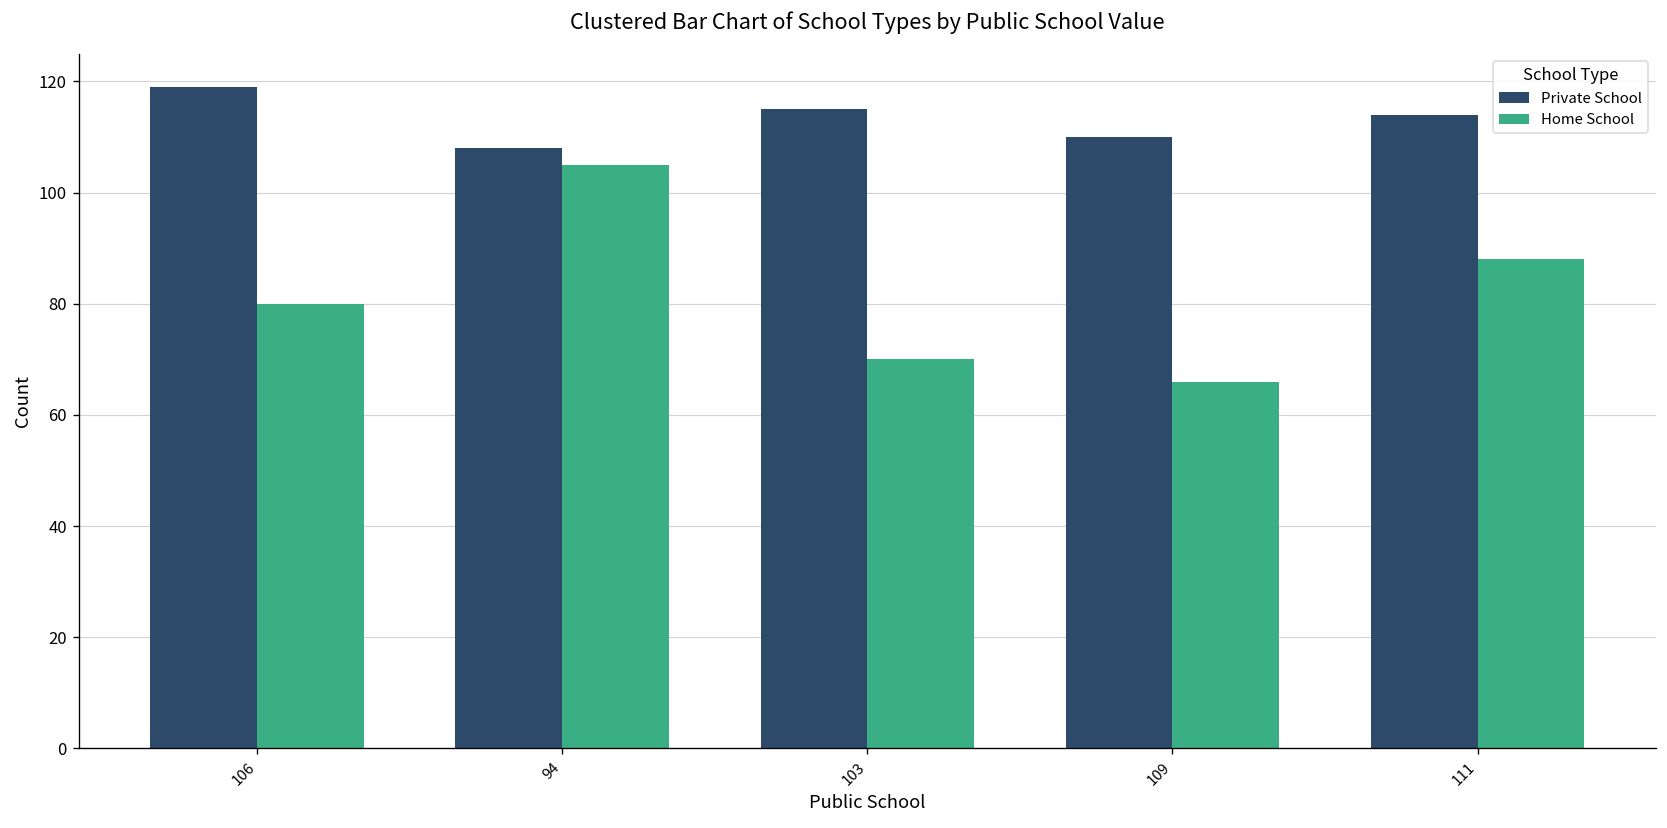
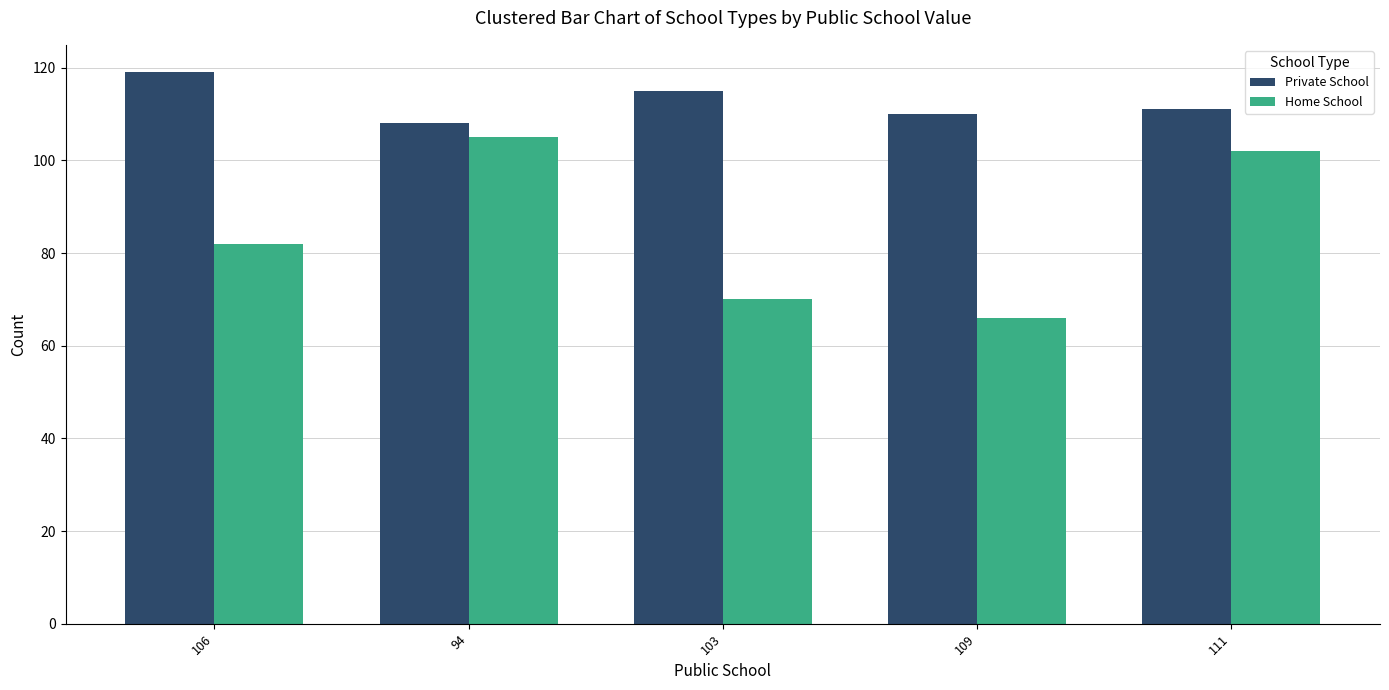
  {
    "Private School": {
      "106": 119,
      "94": 108,
      "103": 115,
      "109": 110,
-     "111": 114
+     "111": 111
    },
    "Home School": {
-     "106": 80,
+     "106": 82,
      "94": 105,
      "103": 70,
      "109": 66,
-     "111": 88
+     "111": 102
    }
  }
